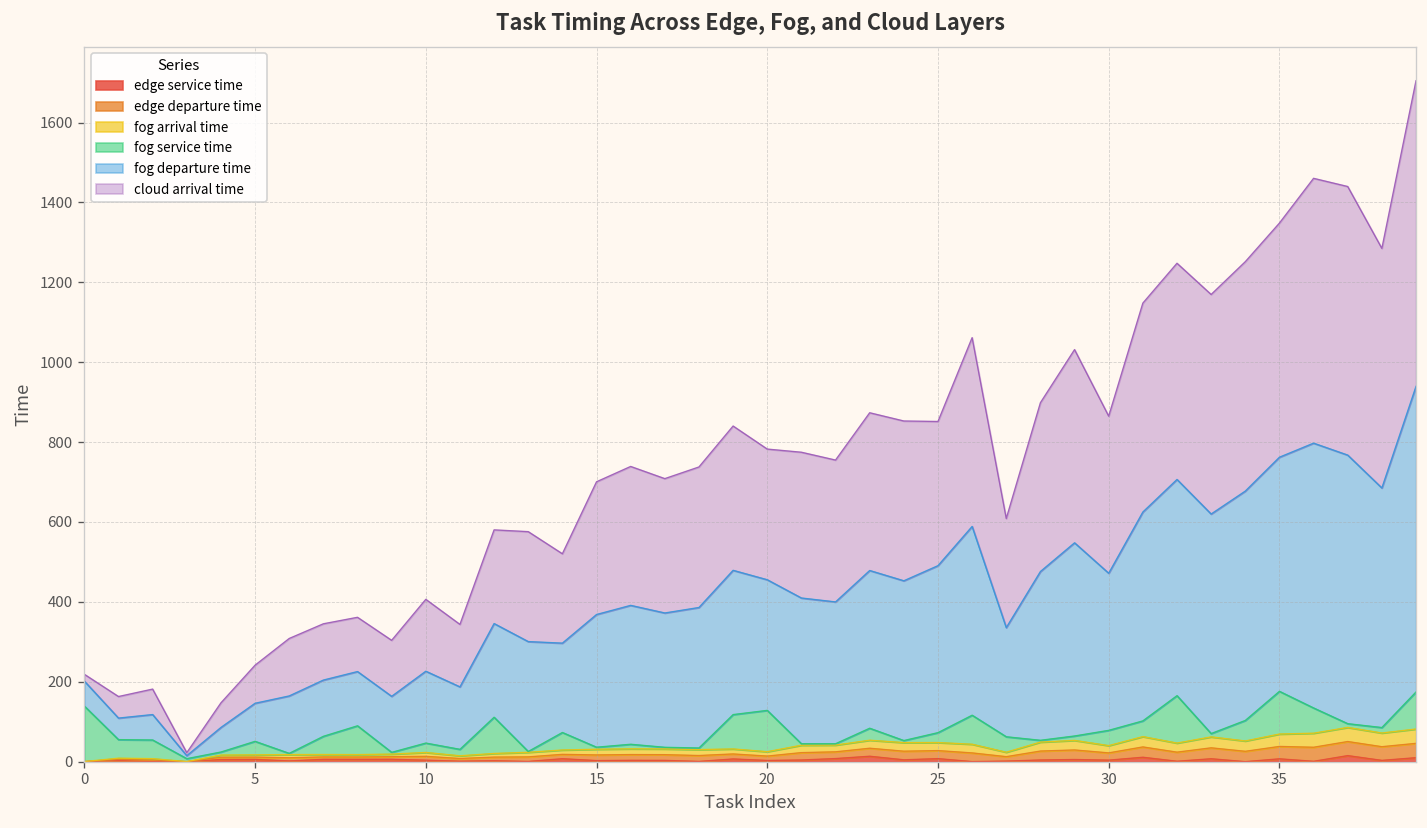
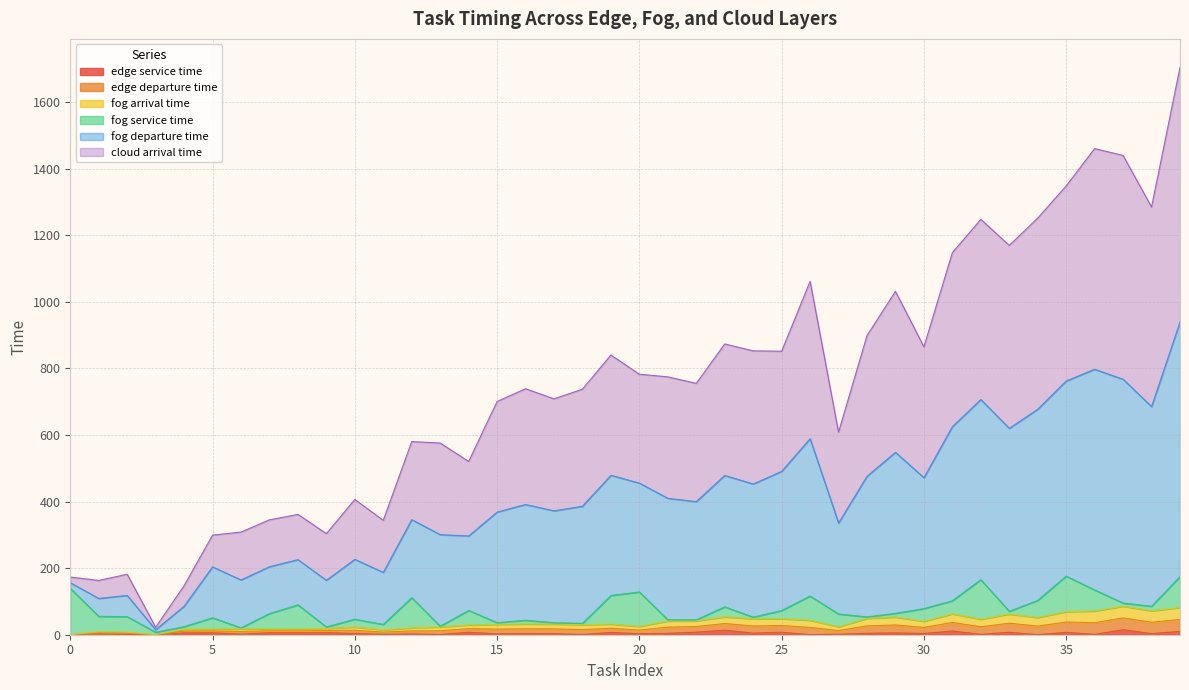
  {
    "fog arrival time": {
      "10": 10,
      "20": 10,
      "25": 20,
      "30": 20,
      "35": 30
    },
    "fog service time": {
      "0": 140,
      "5": 30,
      "10": 20,
      "20": 100,
      "25": 20,
      "30": 40,
      "35": 110
    },
    "fog departure time": {
-     "0": 60,
-     "5": 100,
+     "0": 20,
+     "5": 150,
      "10": 180,
      "15": 330,
      "20": 330,
      "25": 420,
      "30": 390,
      "35": 590
    },
    "cloud arrival time": {
      "0": 20,
      "5": 100,
      "10": 180,
      "15": 330,
      "20": 330,
      "25": 360,
      "30": 390,
      "35": 590
    }
  }
